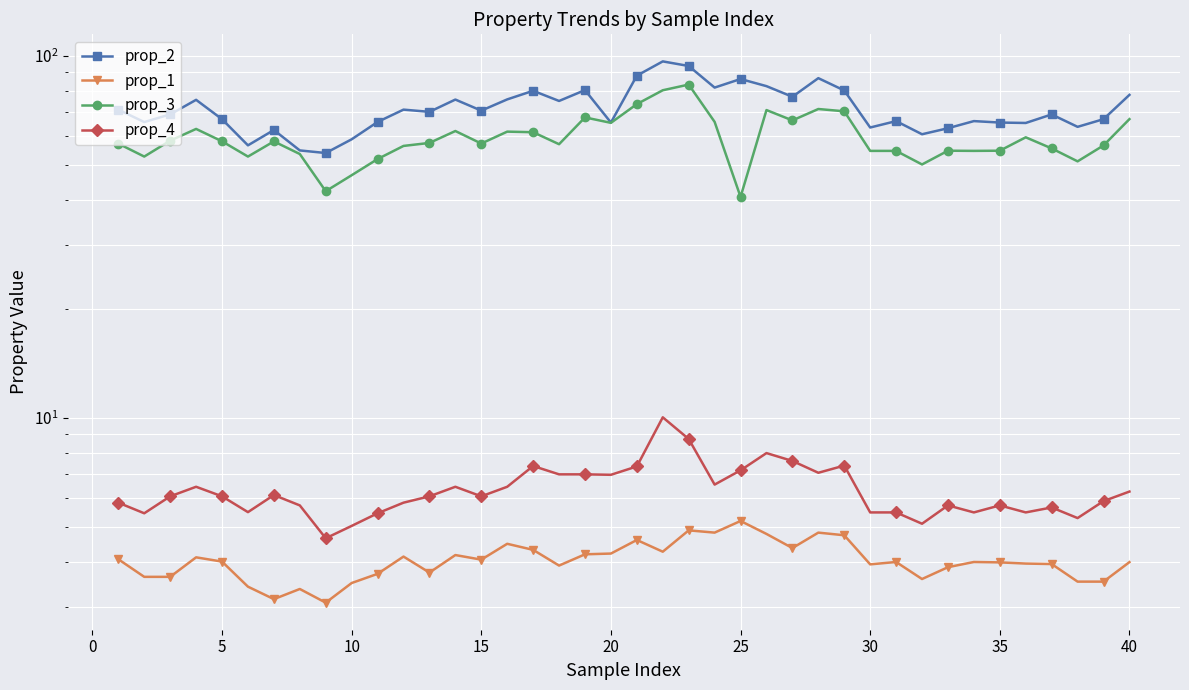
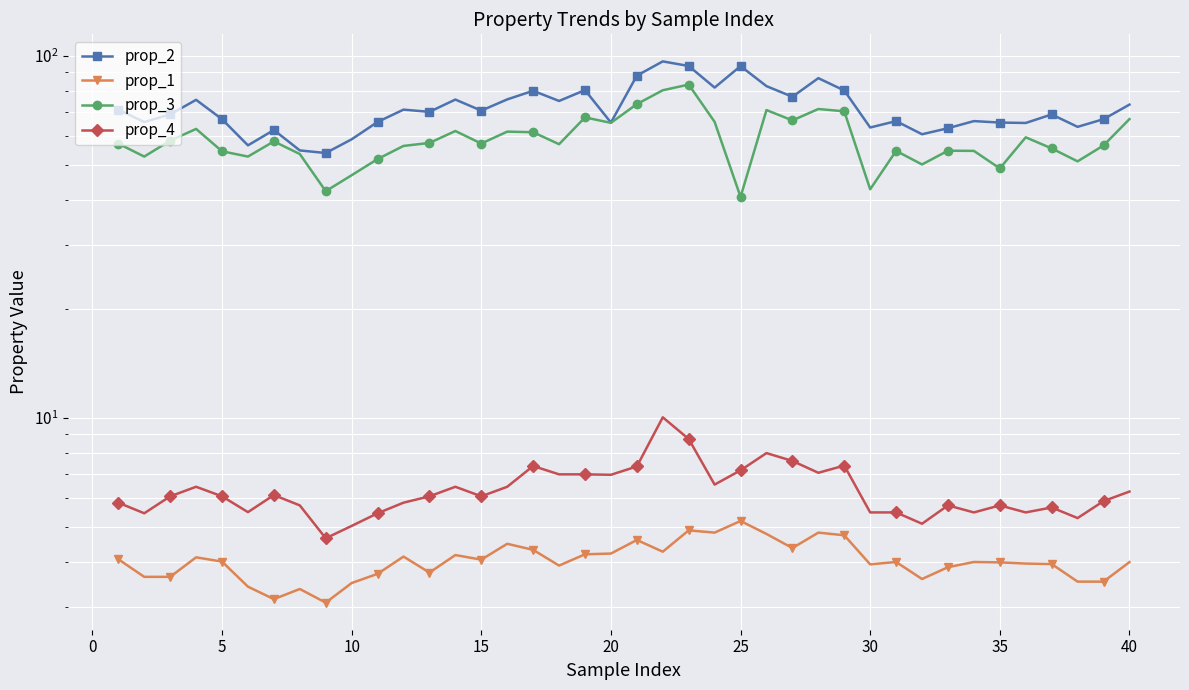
  {
    "prop_2": {
      "5": 67,
      "10": 59,
      "15": 71,
-     "25": 86,
+     "25": 94,
      "30": 63,
      "35": 65,
-     "40": 78
+     "40": 73
    },
    "prop_3": {
-     "5": 58,
+     "5": 54,
      "10": 47,
      "15": 57,
      "25": 41,
-     "30": 55,
-     "35": 55,
+     "30": 43,
+     "35": 49,
      "40": 67
    }
  }
